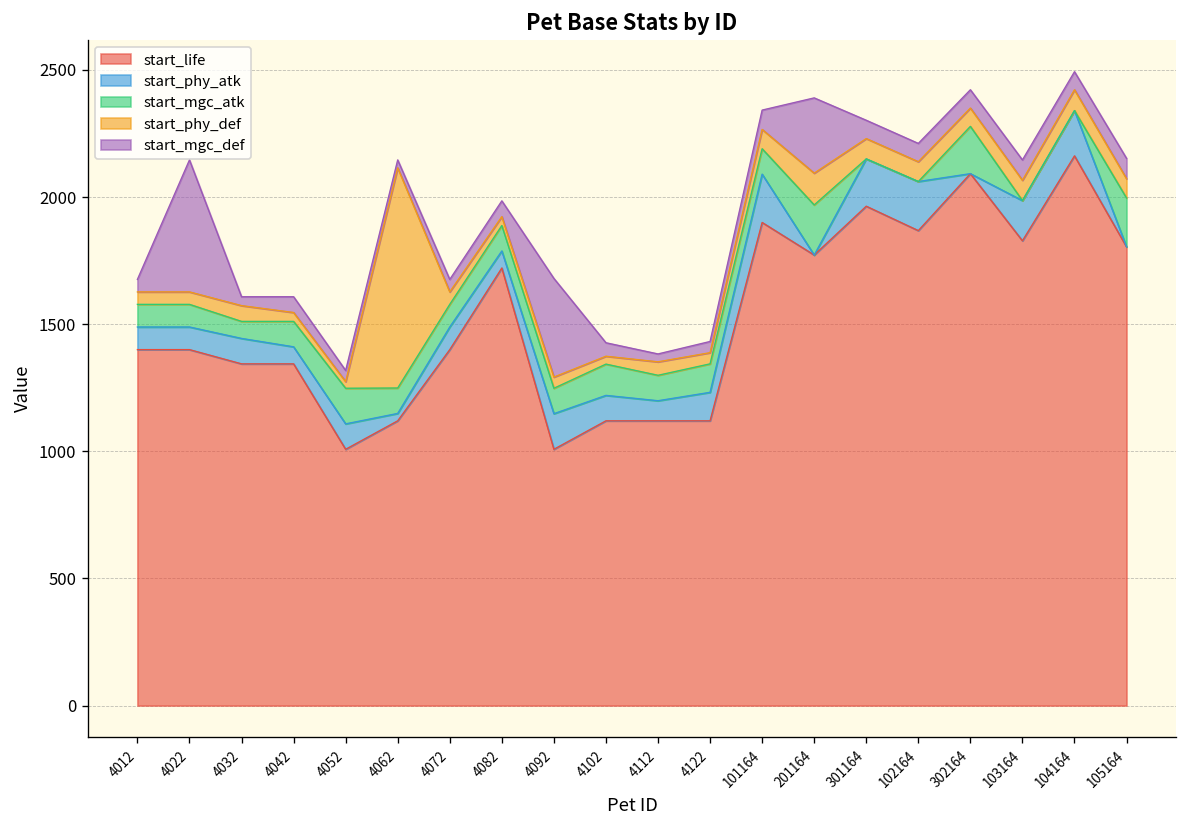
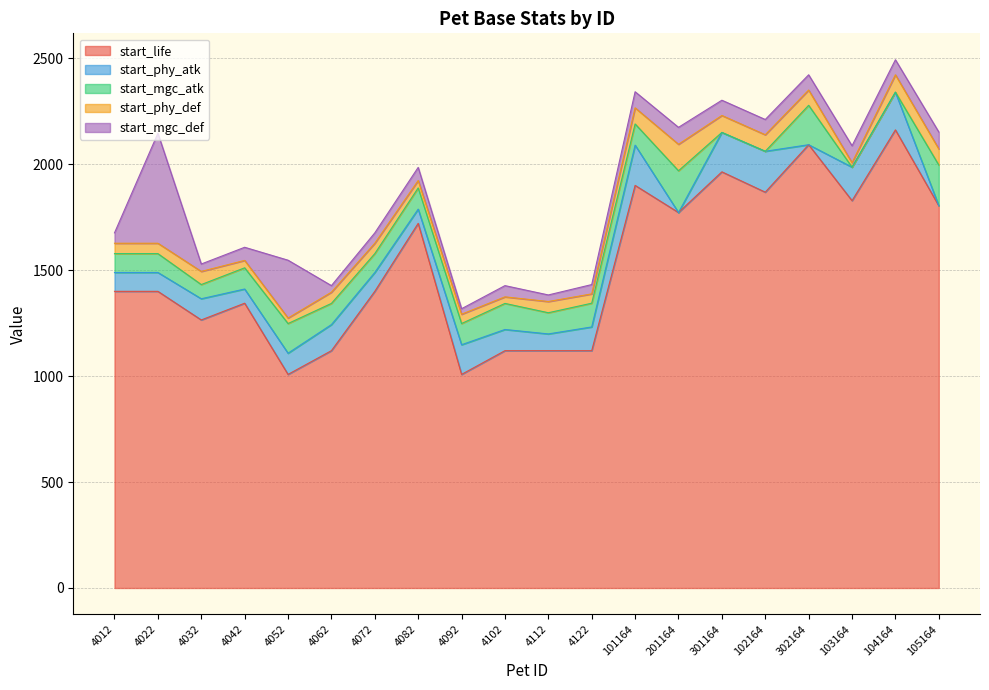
  {
    "start_life": {
      "4012": 1400,
      "4022": 1400,
-     "4032": 1340,
+     "4032": 1270,
      "4042": 1340,
      "4052": 1010,
      "4062": 1120,
      "4072": 1400,
      "4082": 1720,
      "4092": 1010,
      "4102": 1120,
      "4112": 1120,
      "4122": 1120,
      "101164": 1900,
      "301164": 1960,
      "102164": 1870,
      "103164": 1830,
      "104164": 2160
    },
    "start_phy_atk": {
      "4012": 90,
      "4022": 90,
      "4032": 100,
      "4042": 70,
      "4052": 100,
-     "4062": 30,
+     "4062": 120,
      "4072": 90,
      "4082": 70,
      "4092": 140,
      "4102": 100,
      "4112": 80,
      "4122": 110,
      "101164": 190
    },
    "start_mgc_atk": {
      "4012": 90,
      "4022": 90,
      "4032": 70,
      "4042": 100,
      "4052": 140,
      "4062": 100,
      "4072": 90,
      "4082": 100,
      "4092": 100,
      "4102": 120,
      "4112": 100,
      "4122": 110,
      "101164": 100,
      "201164": 200,
      "302164": 190,
      "105164": 190
    },
    "start_phy_def": {
      "4012": 50,
      "4022": 50,
      "4032": 60,
      "4042": 40,
      "4052": 30,
-     "4062": 870,
+     "4062": 50,
      "4072": 50,
      "4082": 40,
      "4092": 40,
      "4102": 30,
      "4112": 50,
      "4122": 40,
      "101164": 80,
      "201164": 130,
      "301164": 80,
      "102164": 80,
      "302164": 70,
-     "103164": 80,
+     "103164": 20,
      "104164": 80,
      "105164": 80
    },
    "start_mgc_def": {
      "4012": 50,
      "4032": 40,
      "4042": 60,
-     "4052": 40,
+     "4052": 270,
      "4062": 30,
      "4072": 50,
      "4082": 60,
-     "4092": 390,
+     "4092": 30,
      "4102": 50,
      "4112": 30,
      "4122": 40,
      "101164": 80,
-     "201164": 300,
+     "201164": 80,
      "301164": 70,
      "102164": 70,
      "302164": 70,
      "103164": 80,
      "104164": 70,
      "105164": 80
    }
  }
